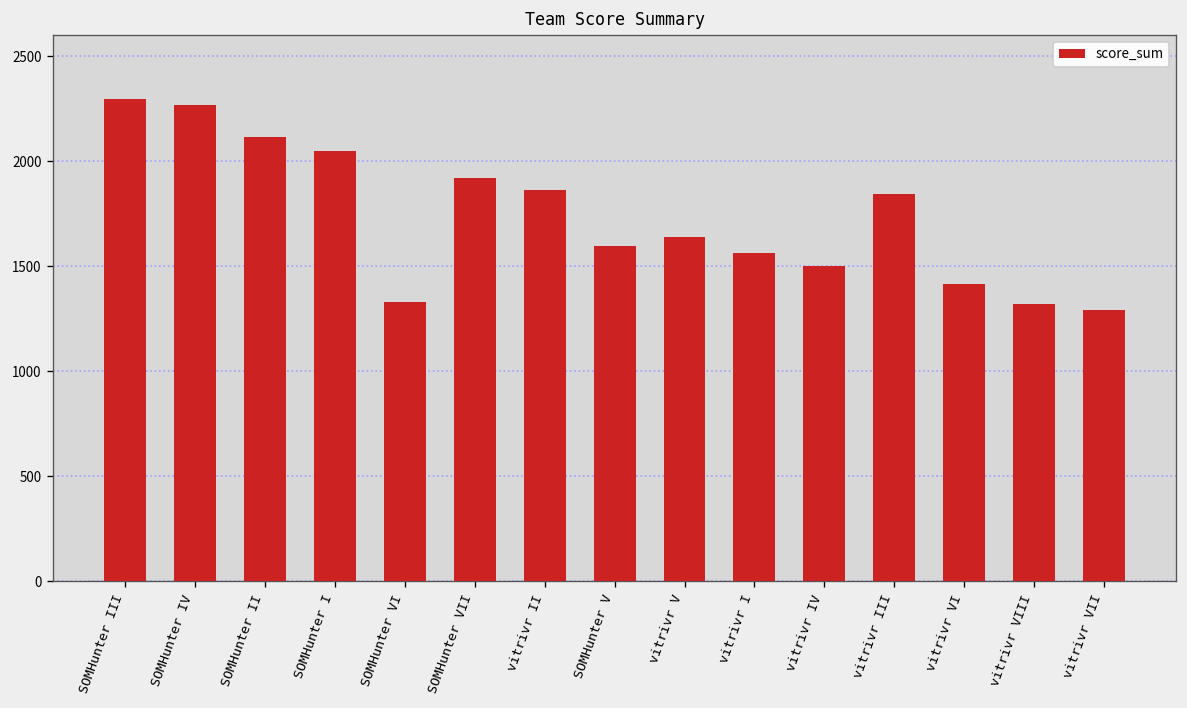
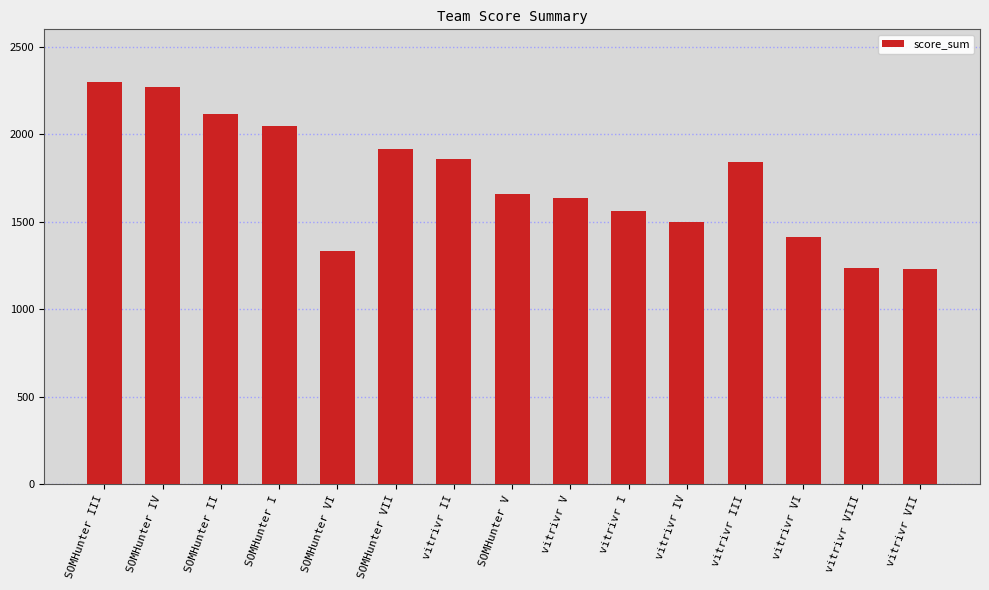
  {
    "SOMHunter III": 2300,
    "SOMHunter IV": 2270,
    "SOMHunter II": 2120,
    "SOMHunter I": 2050,
    "SOMHunter VI": 1330,
    "SOMHunter VII": 1920,
    "vitrivr II": 1860,
-   "SOMHunter V": 1590,
+   "SOMHunter V": 1660,
    "vitrivr V": 1640,
    "vitrivr I": 1560,
    "vitrivr IV": 1500,
    "vitrivr III": 1840,
    "vitrivr VI": 1420,
-   "vitrivr VIII": 1320,
-   "vitrivr VII": 1290
+   "vitrivr VIII": 1240,
+   "vitrivr VII": 1230
  }
